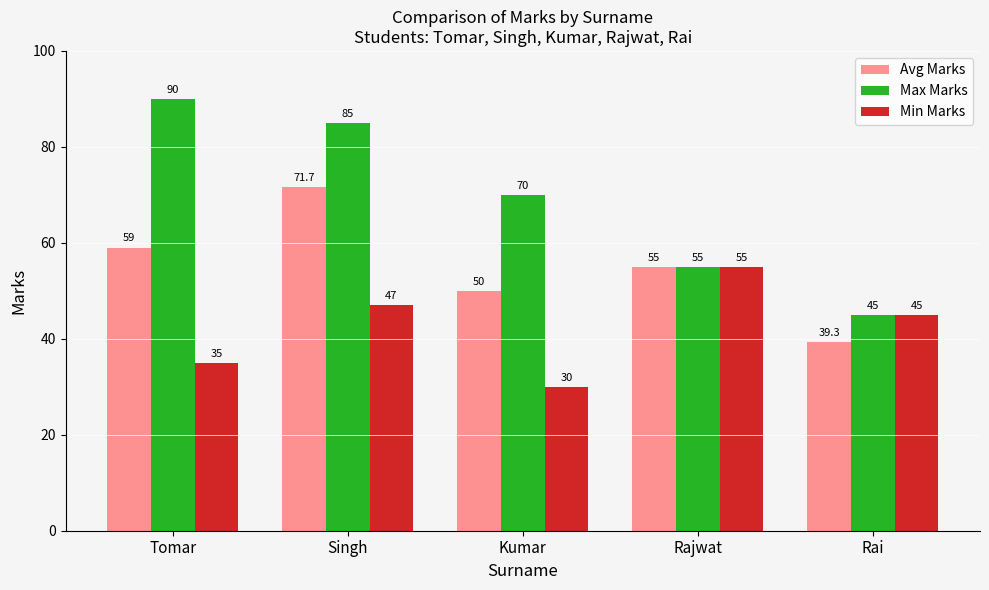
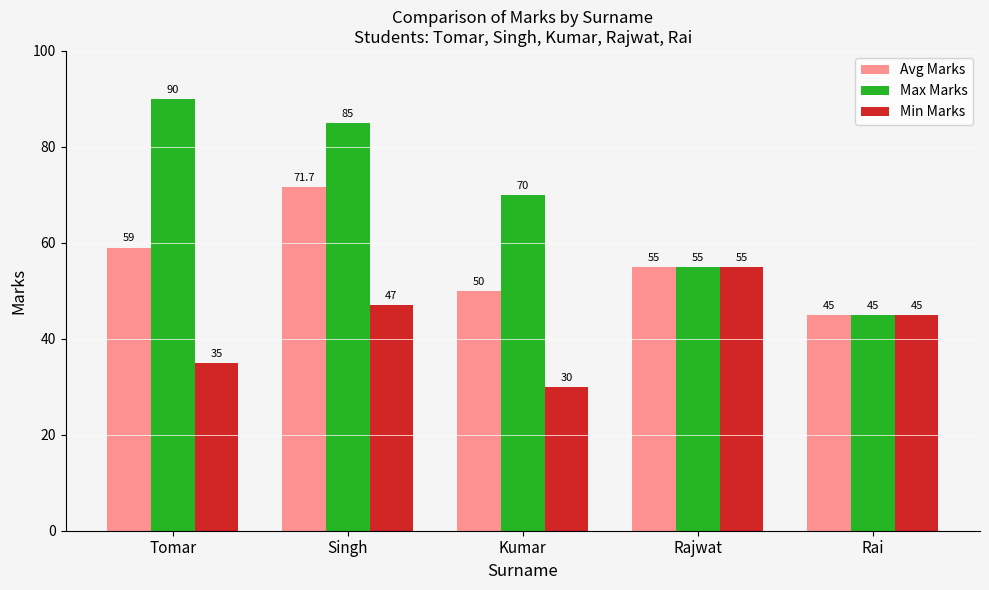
  {
    "Avg Marks": {
      "Tomar": 59,
      "Singh": 71.7,
      "Kumar": 50,
      "Rajwat": 55,
-     "Rai": 39.3
+     "Rai": 45
    },
    "Max Marks": {
      "Tomar": 90,
      "Singh": 85,
      "Kumar": 70,
      "Rajwat": 55,
      "Rai": 45
    },
    "Min Marks": {
      "Tomar": 35,
      "Singh": 47,
      "Kumar": 30,
      "Rajwat": 55,
      "Rai": 45
    }
  }
